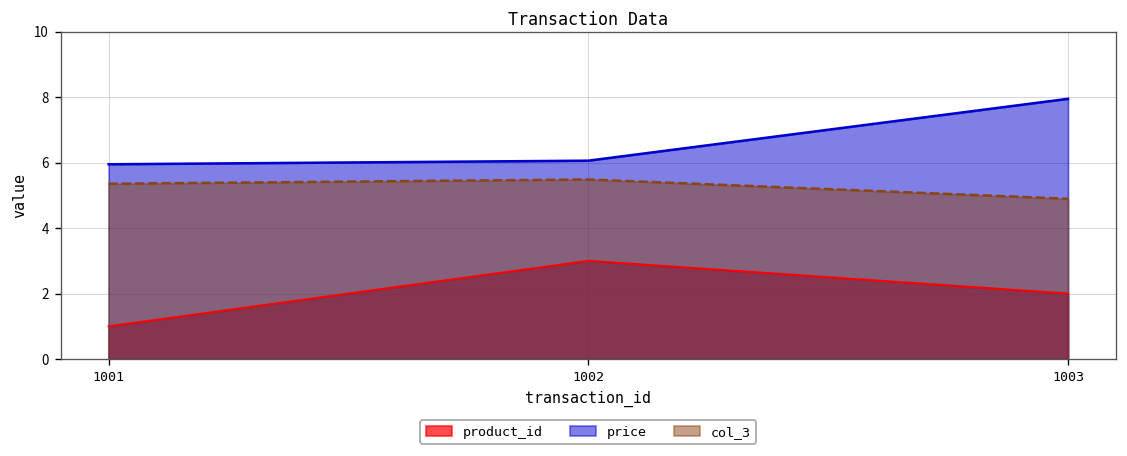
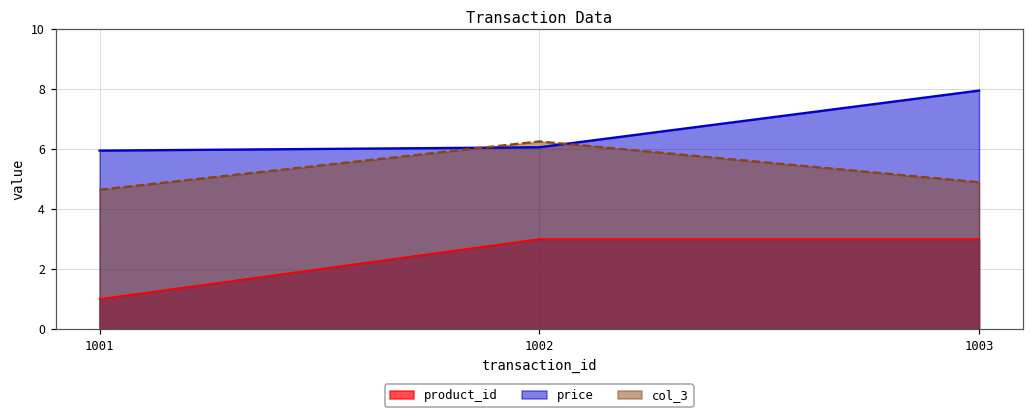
  {
    "product_id": {
      "1001": 1,
      "1002": 3,
-     "1003": 2
+     "1003": 3
    },
    "price": {
      "1001": 6.0,
      "1002": 6.1,
      "1003": 8.0
    },
    "col_3": {
-     "1001": 5.4,
-     "1002": 5.5,
+     "1001": 4.6,
+     "1002": 6.3,
      "1003": 4.9
    }
  }
